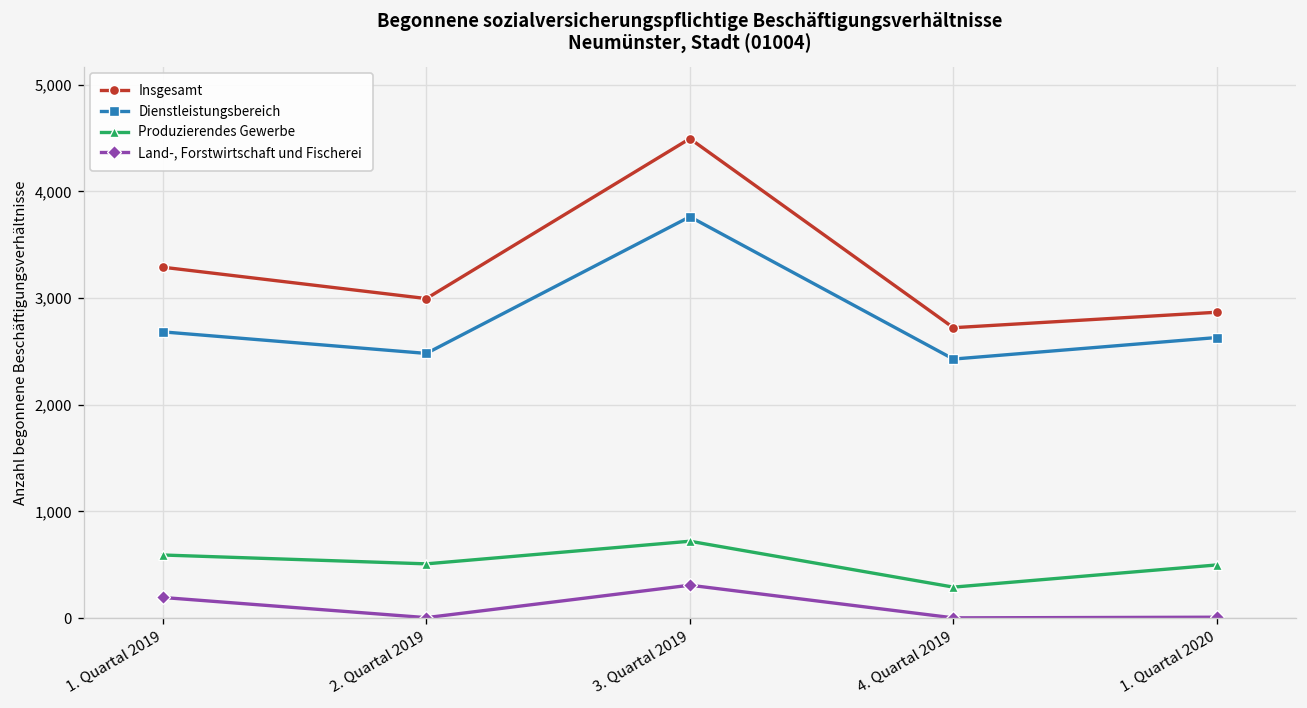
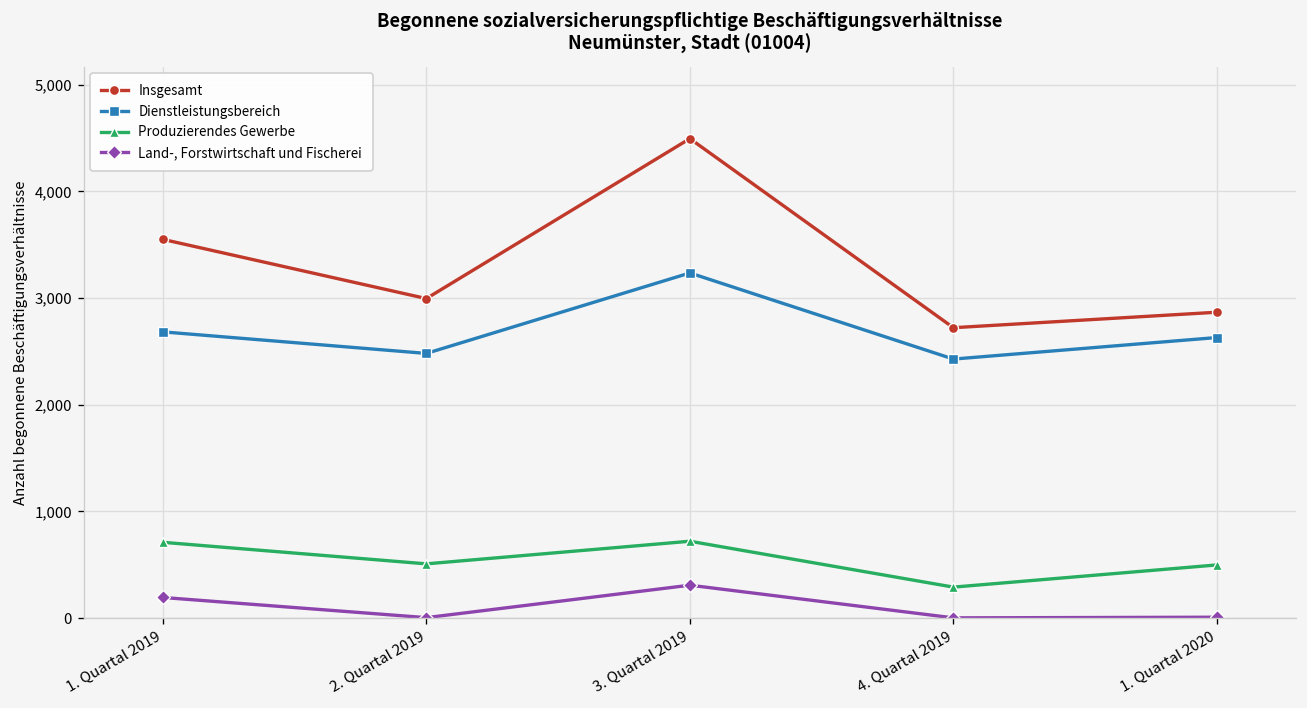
  {
    "Insgesamt": {
-     "1. Quartal 2019": "3,300",
+     "1. Quartal 2019": "3,600",
      "2. Quartal 2019": "3,000",
      "3. Quartal 2019": "4,500",
      "4. Quartal 2019": "2,700",
      "1. Quartal 2020": "2,900"
    },
    "Dienstleistungsbereich": {
      "1. Quartal 2019": "2,700",
      "2. Quartal 2019": "2,500",
-     "3. Quartal 2019": "3,800",
+     "3. Quartal 2019": "3,200",
      "4. Quartal 2019": "2,400",
      "1. Quartal 2020": "2,600"
    },
    "Produzierendes Gewerbe": {
-     "1. Quartal 2019": "600",
+     "1. Quartal 2019": "700",
      "2. Quartal 2019": "500",
      "3. Quartal 2019": "700",
      "4. Quartal 2019": "300",
      "1. Quartal 2020": "500"
    },
    "Land-, Forstwirtschaft und Fischerei": {
      "1. Quartal 2019": "200",
      "2. Quartal 2019": "0",
      "3. Quartal 2019": "300",
      "4. Quartal 2019": "0",
      "1. Quartal 2020": "0"
    }
  }
